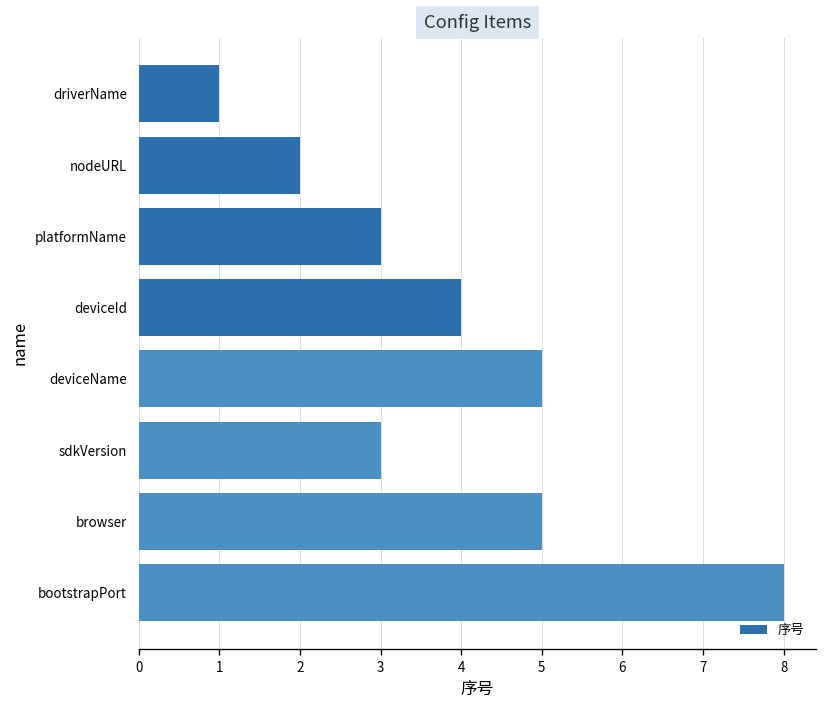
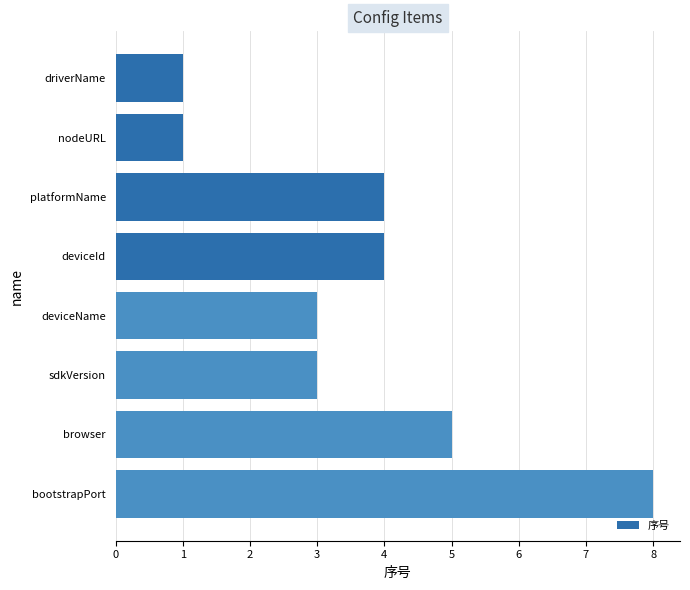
  {
    "driverName": 1,
-   "nodeURL": 2,
-   "platformName": 3,
+   "nodeURL": 1,
+   "platformName": 4,
    "deviceId": 4,
-   "deviceName": 5,
+   "deviceName": 3,
    "sdkVersion": 3,
    "browser": 5,
    "bootstrapPort": 8
  }
